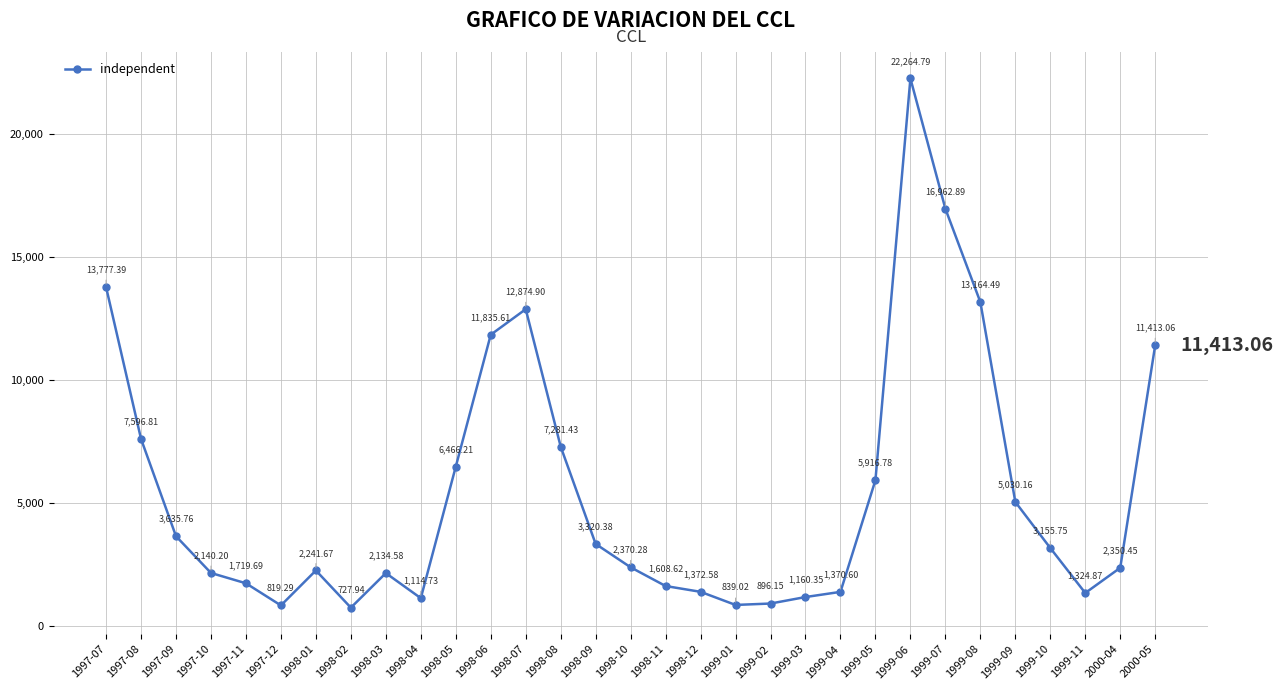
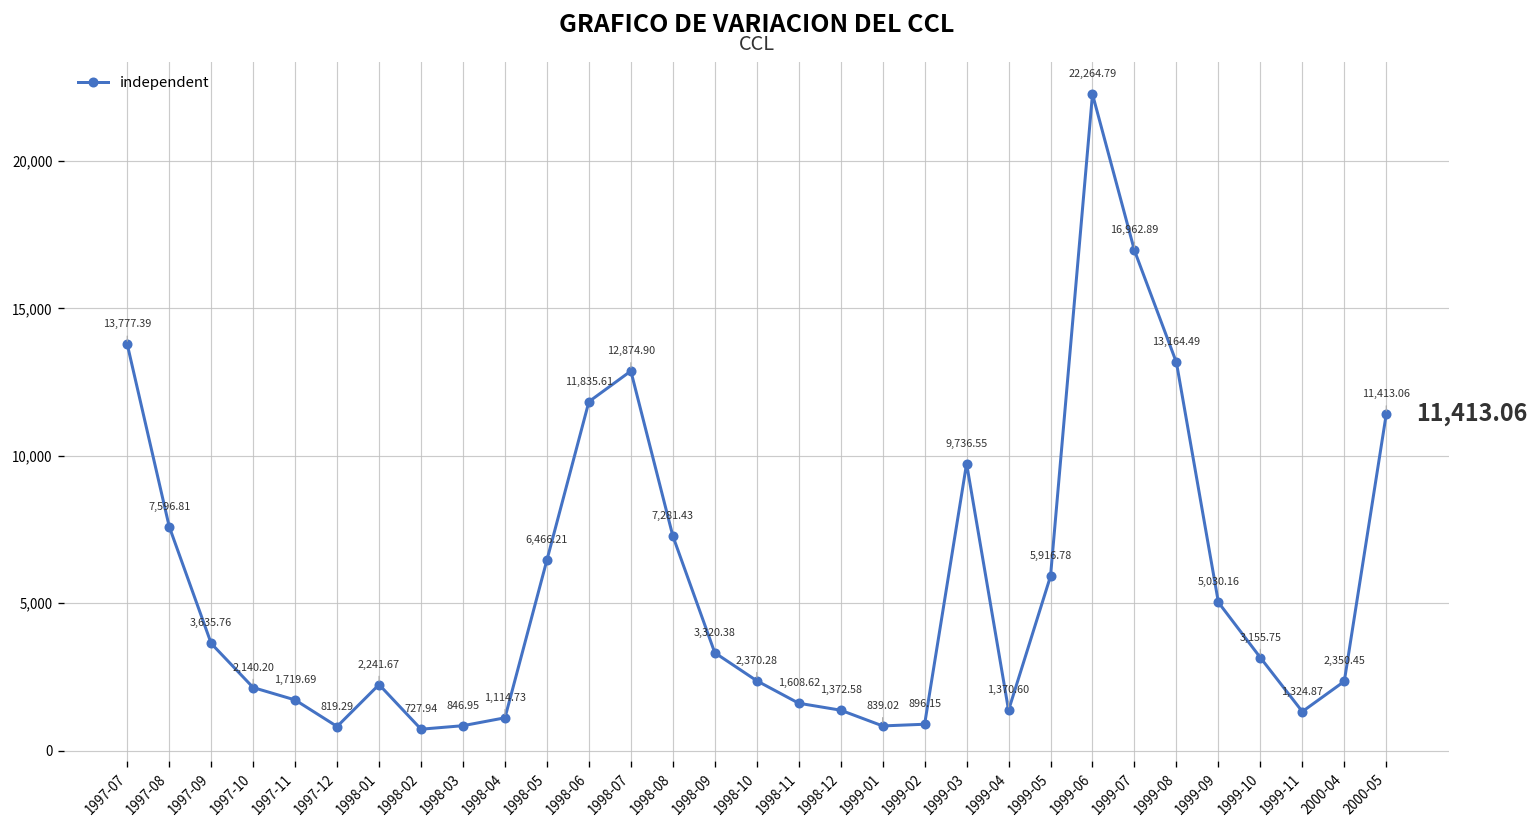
  {
    "1997-07": "13,777.39",
    "1997-08": "7,596.81",
    "1997-09": "3,635.76",
    "1997-10": "2,140.20",
    "1997-11": "1,719.69",
    "1997-12": "819.29",
    "1998-01": "2,241.67",
    "1998-02": "727.94",
-   "1998-03": "2,134.58",
+   "1998-03": "846.95",
    "1998-04": "1,114.73",
    "1998-05": "6,466.21",
    "1998-06": "11,835.61",
    "1998-07": "12,874.90",
    "1998-08": "7,281.43",
    "1998-09": "3,320.38",
    "1998-10": "2,370.28",
    "1998-11": "1,608.62",
    "1998-12": "1,372.58",
    "1999-01": "839.02",
    "1999-02": "896.15",
-   "1999-03": "1,160.35",
+   "1999-03": "9,736.55",
    "1999-04": "1,370.60",
    "1999-05": "5,916.78",
    "1999-06": "22,264.79",
    "1999-07": "16,962.89",
    "1999-08": "13,164.49",
    "1999-09": "5,030.16",
    "1999-10": "3,155.75",
    "1999-11": "1,324.87",
    "2000-04": "2,350.45",
    "2000-05": "11,413.06"
  }
